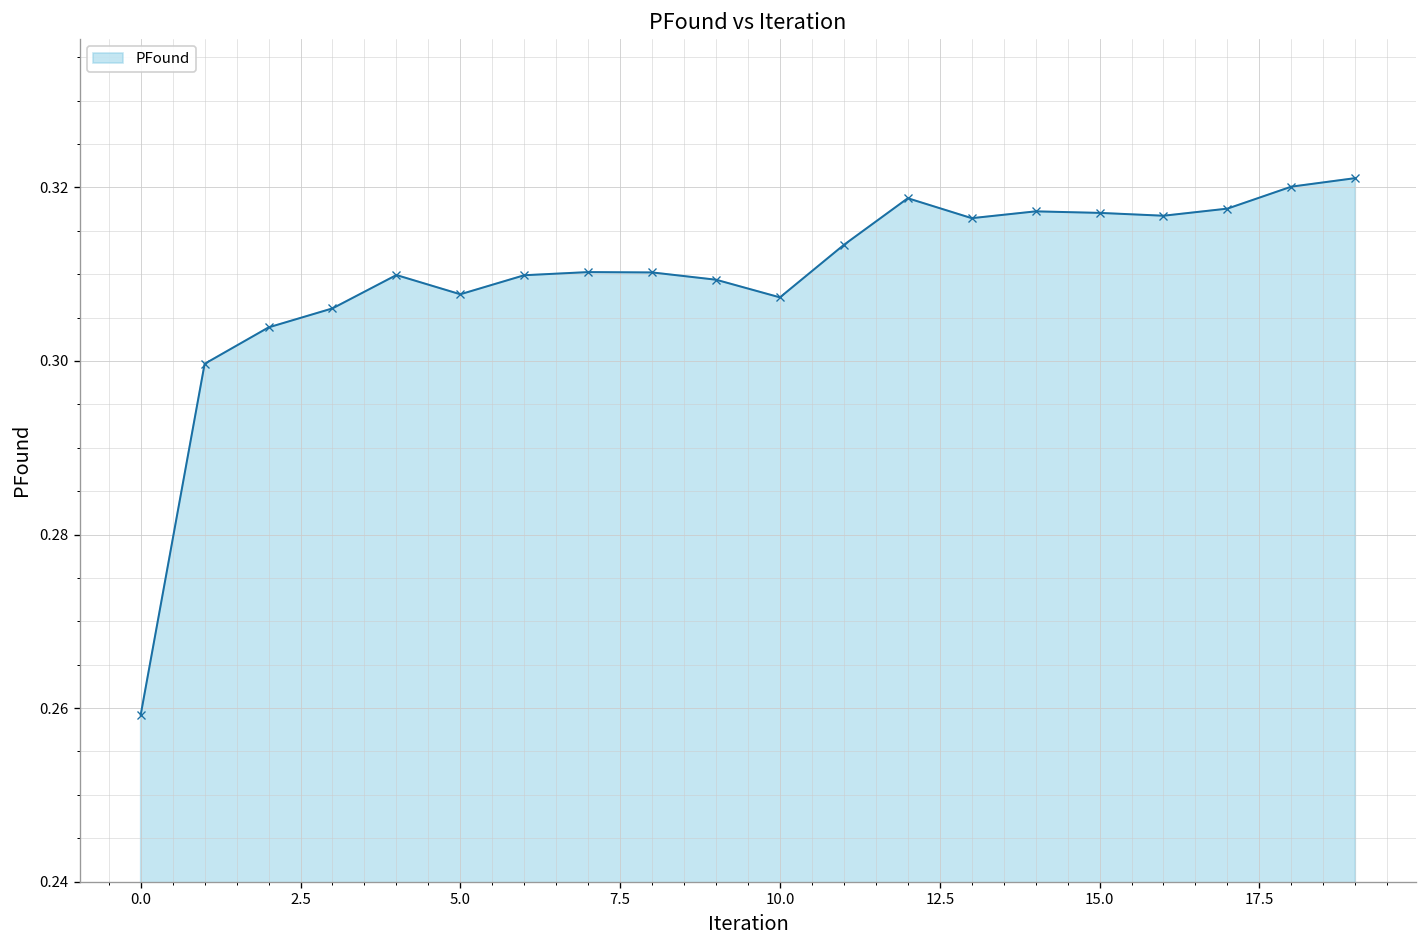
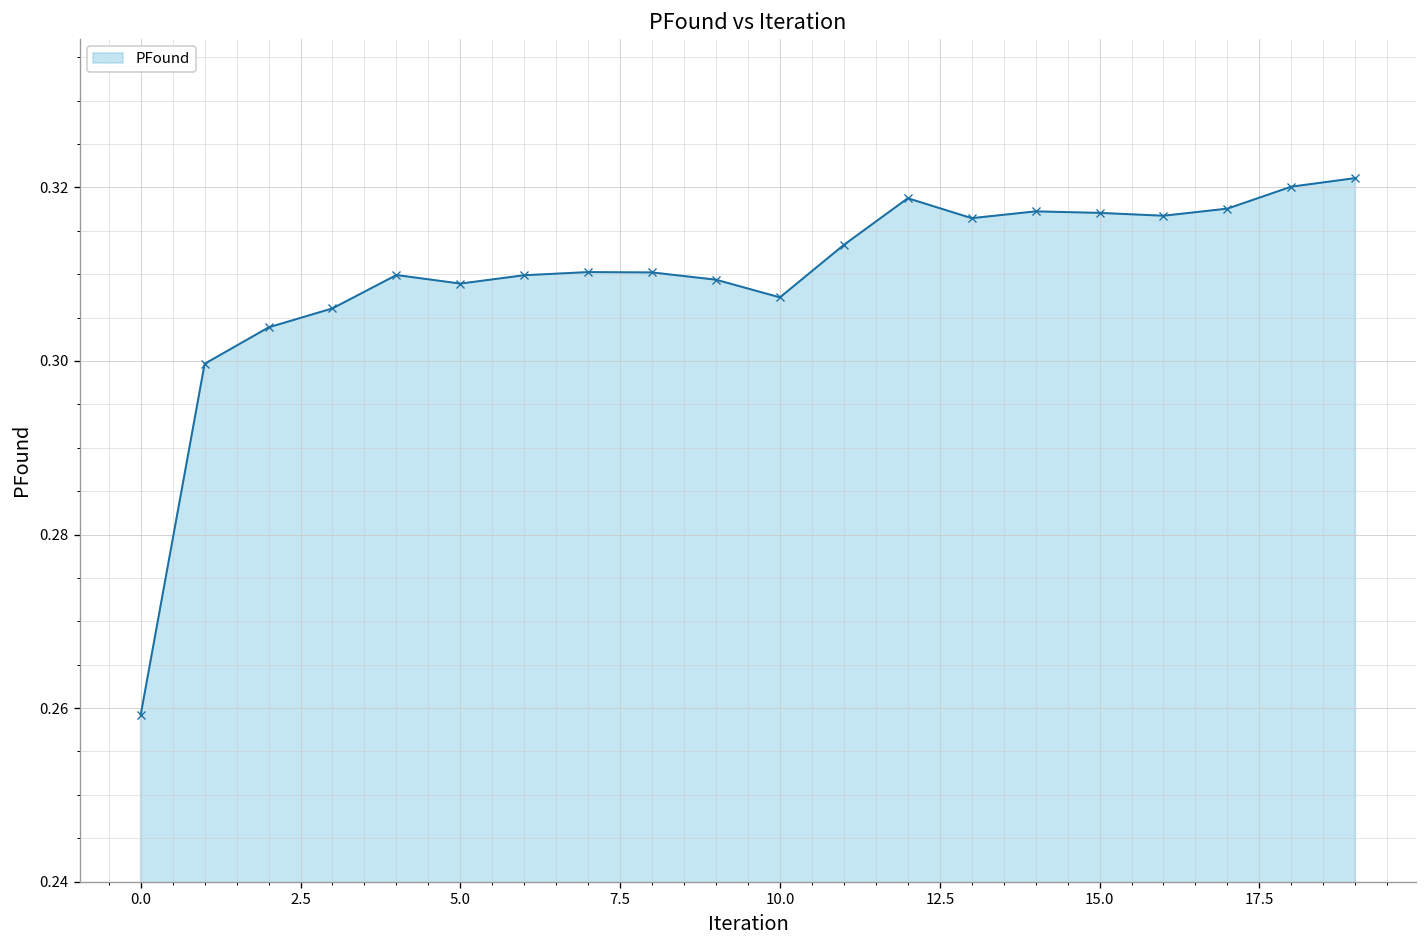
  {
    "0.0": 0.259,
-   "5.0": 0.308,
+   "5.0": 0.309,
    "10.0": 0.307,
    "15.0": 0.317
  }
